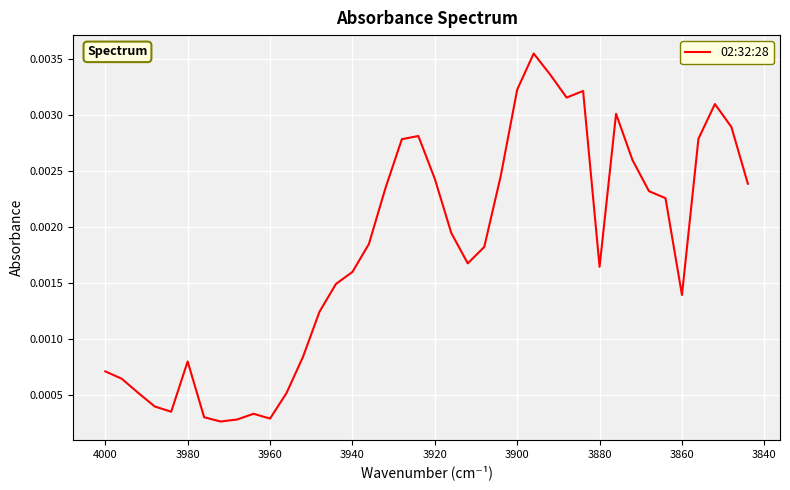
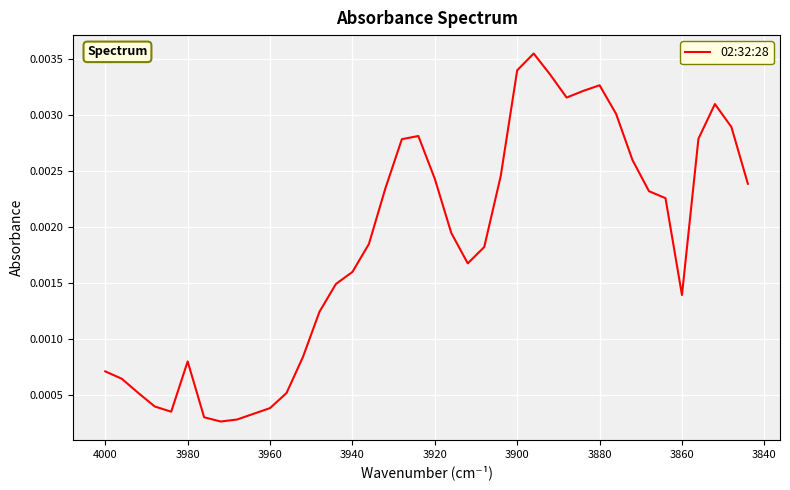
  {
    "4000": 0.00071,
    "3980": 0.00080,
-   "3960": 0.00029,
+   "3960": 0.00038,
    "3940": 0.00159,
    "3920": 0.00243,
-   "3900": 0.00322,
-   "3880": 0.00164,
+   "3900": 0.00340,
+   "3880": 0.00326,
    "3860": 0.00139
  }
